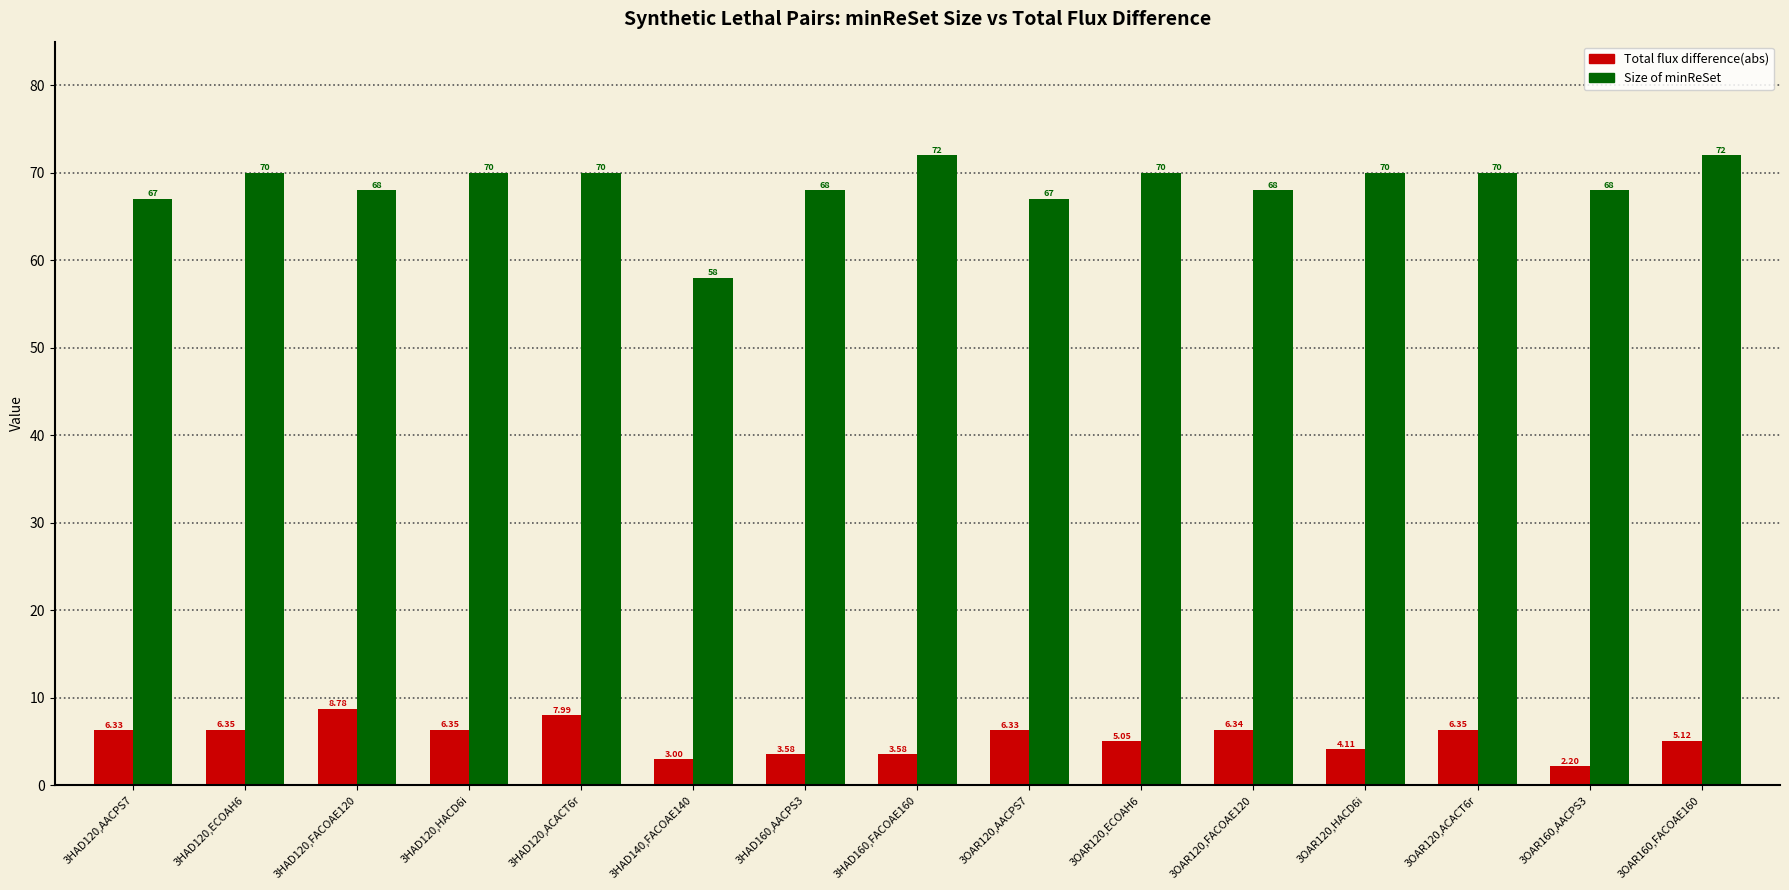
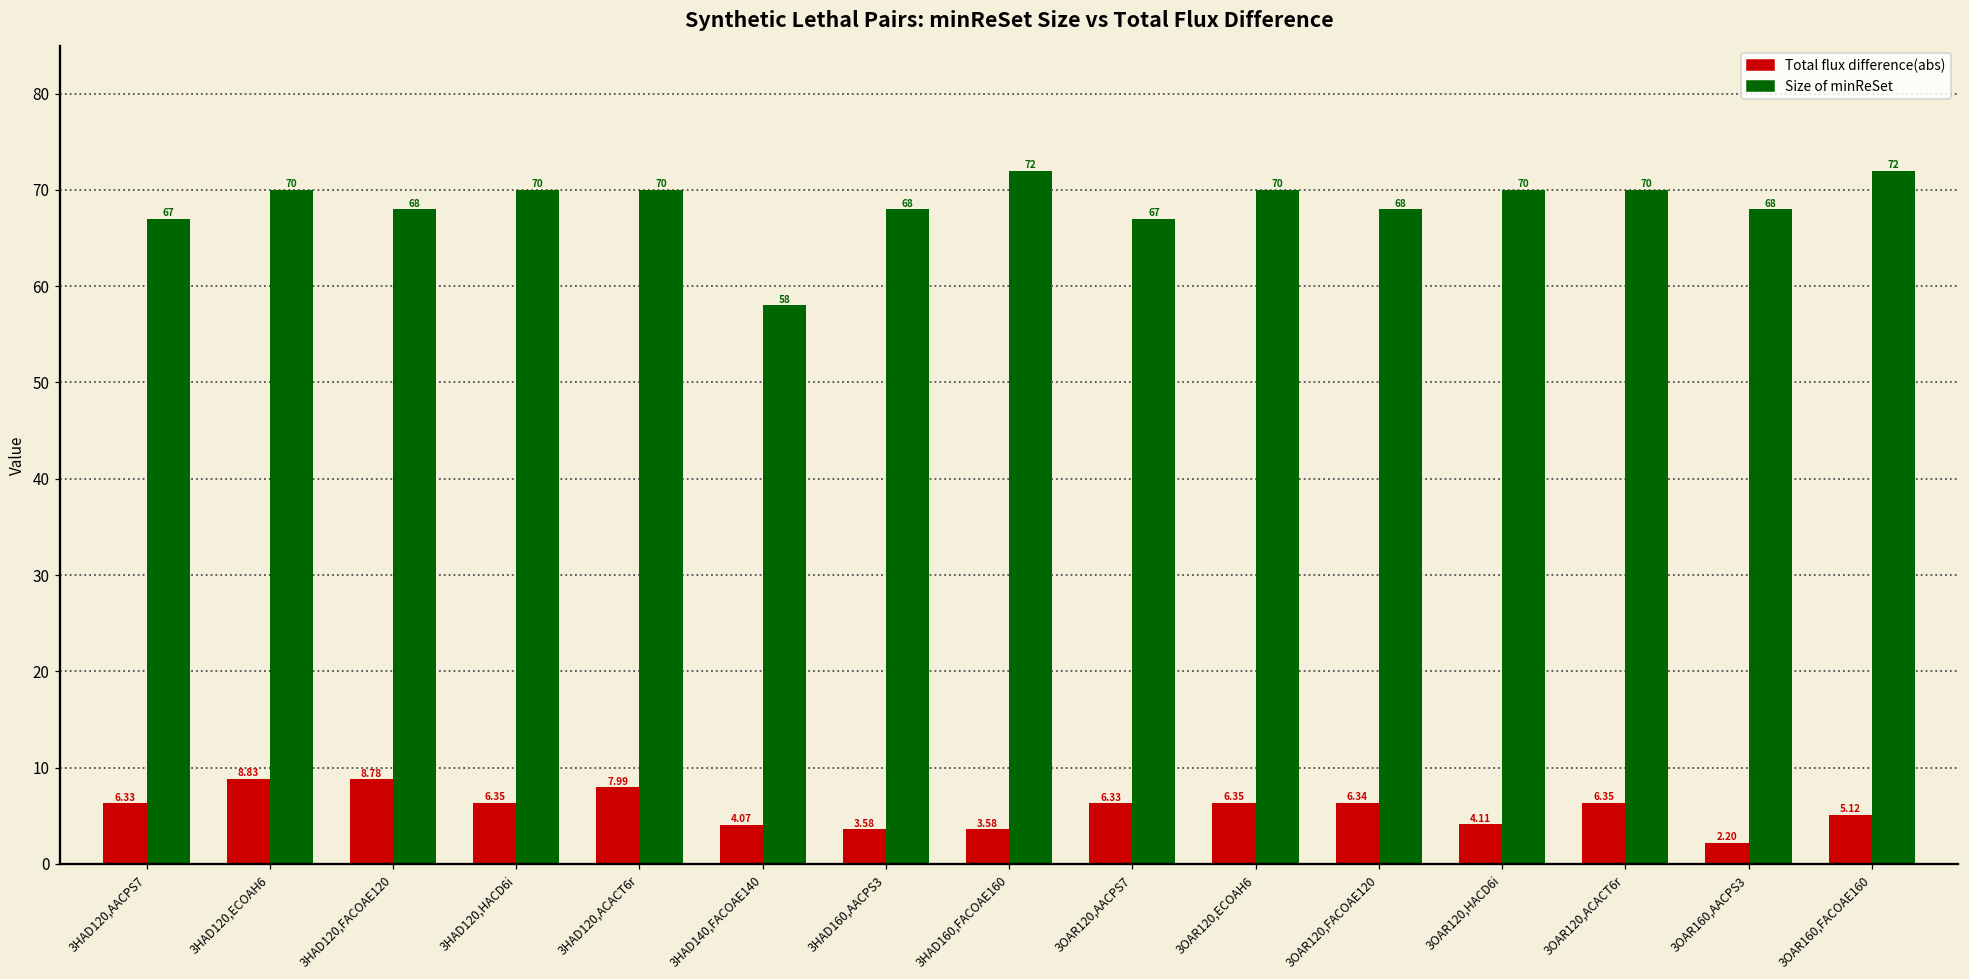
  {
    "Total flux difference(abs)": {
      "3HAD120,AACPS7": 6.33,
-     "3HAD120,ECOAH6": 6.35,
+     "3HAD120,ECOAH6": 8.83,
      "3HAD120,FACOAE120": 8.78,
      "3HAD120,HACD6i": 6.35,
      "3HAD120,ACACT6r": 7.99,
-     "3HAD140,FACOAE140": 3.00,
+     "3HAD140,FACOAE140": 4.07,
      "3HAD160,AACPS3": 3.58,
      "3HAD160,FACOAE160": 3.58,
      "3OAR120,AACPS7": 6.33,
-     "3OAR120,ECOAH6": 5.05,
+     "3OAR120,ECOAH6": 6.35,
      "3OAR120,FACOAE120": 6.34,
      "3OAR120,HACD6i": 4.11,
      "3OAR120,ACACT6r": 6.35,
      "3OAR160,AACPS3": 2.20,
      "3OAR160,FACOAE160": 5.12
    },
    "Size of minReSet": {
      "3HAD120,AACPS7": 67,
      "3HAD120,ECOAH6": 70,
      "3HAD120,FACOAE120": 68,
      "3HAD120,HACD6i": 70,
      "3HAD120,ACACT6r": 70,
      "3HAD140,FACOAE140": 58,
      "3HAD160,AACPS3": 68,
      "3HAD160,FACOAE160": 72,
      "3OAR120,AACPS7": 67,
      "3OAR120,ECOAH6": 70,
      "3OAR120,FACOAE120": 68,
      "3OAR120,HACD6i": 70,
      "3OAR120,ACACT6r": 70,
      "3OAR160,AACPS3": 68,
      "3OAR160,FACOAE160": 72
    }
  }
